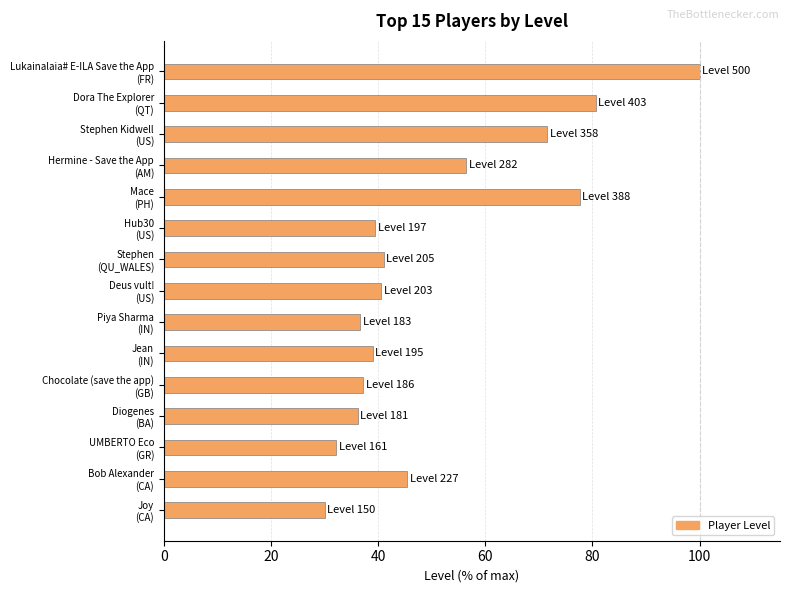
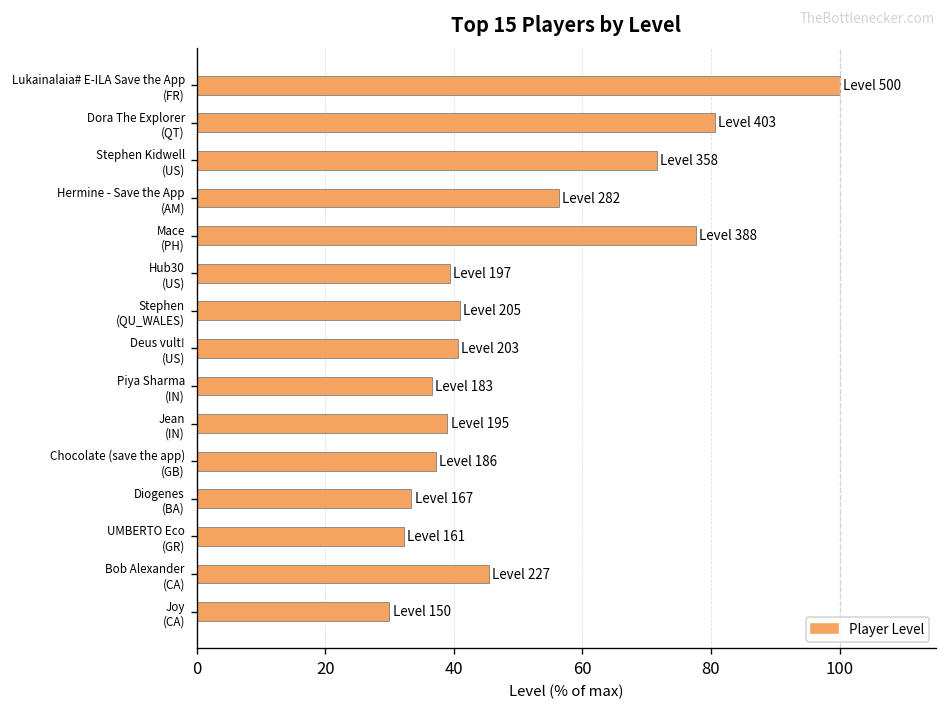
  {
-   "Diogenes (BA)": 181
+   "Diogenes (BA)": 167
  }
